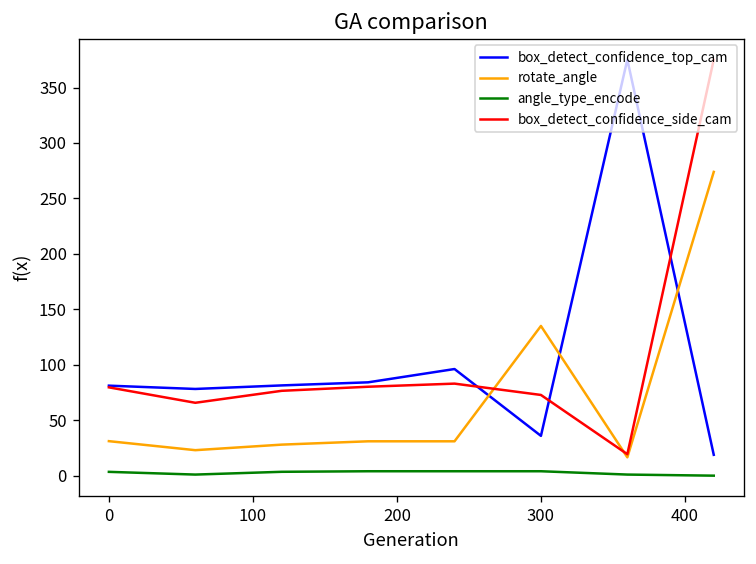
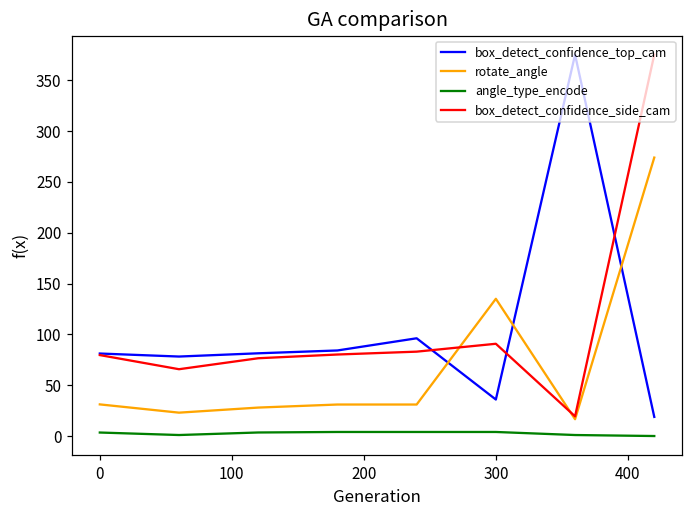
  {
    "box_detect_confidence_top_cam": {
      "300": 40
    },
    "rotate_angle": {
      "0": 30,
      "300": 140
    },
    "angle_type_encode": {
      "0": 0,
      "300": 0
    },
    "box_detect_confidence_side_cam": {
-     "300": 70
+     "300": 90
    }
  }
